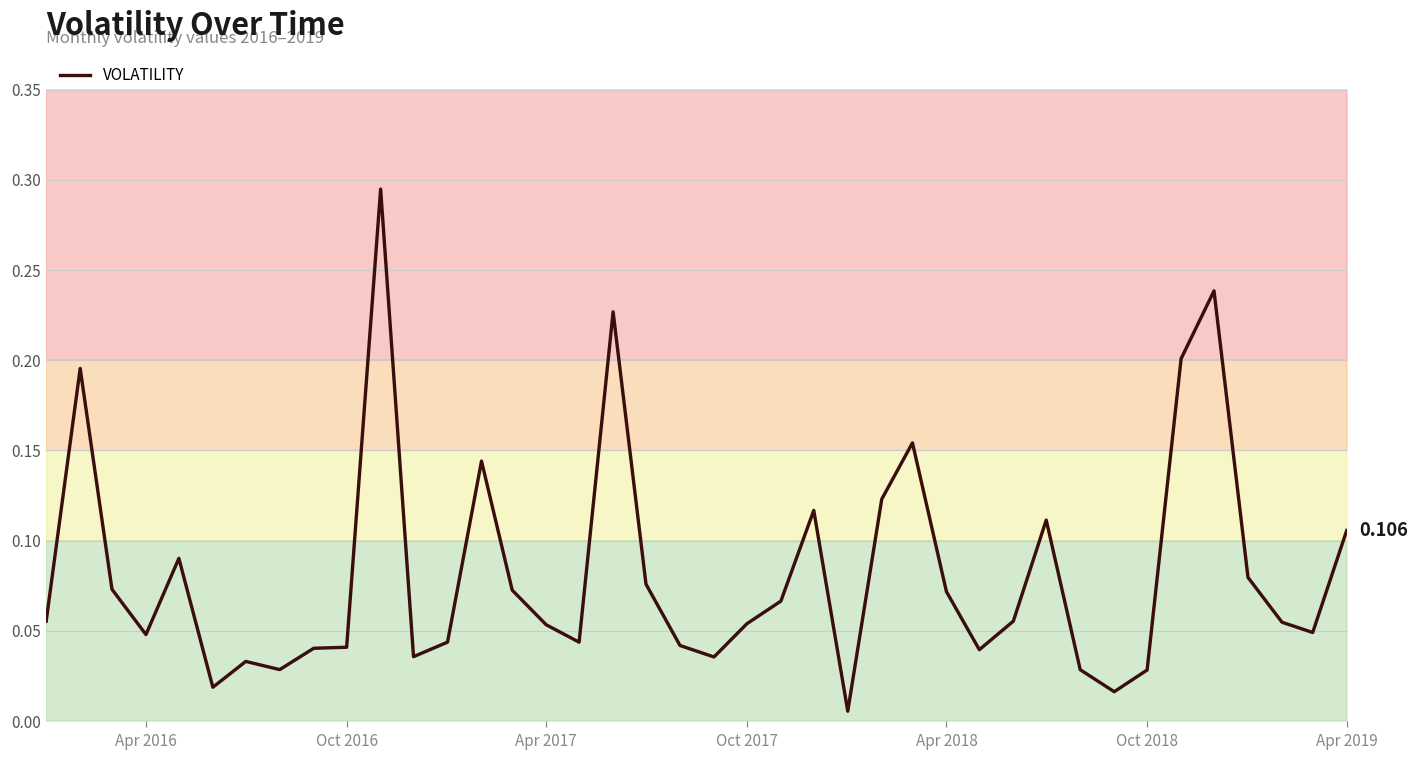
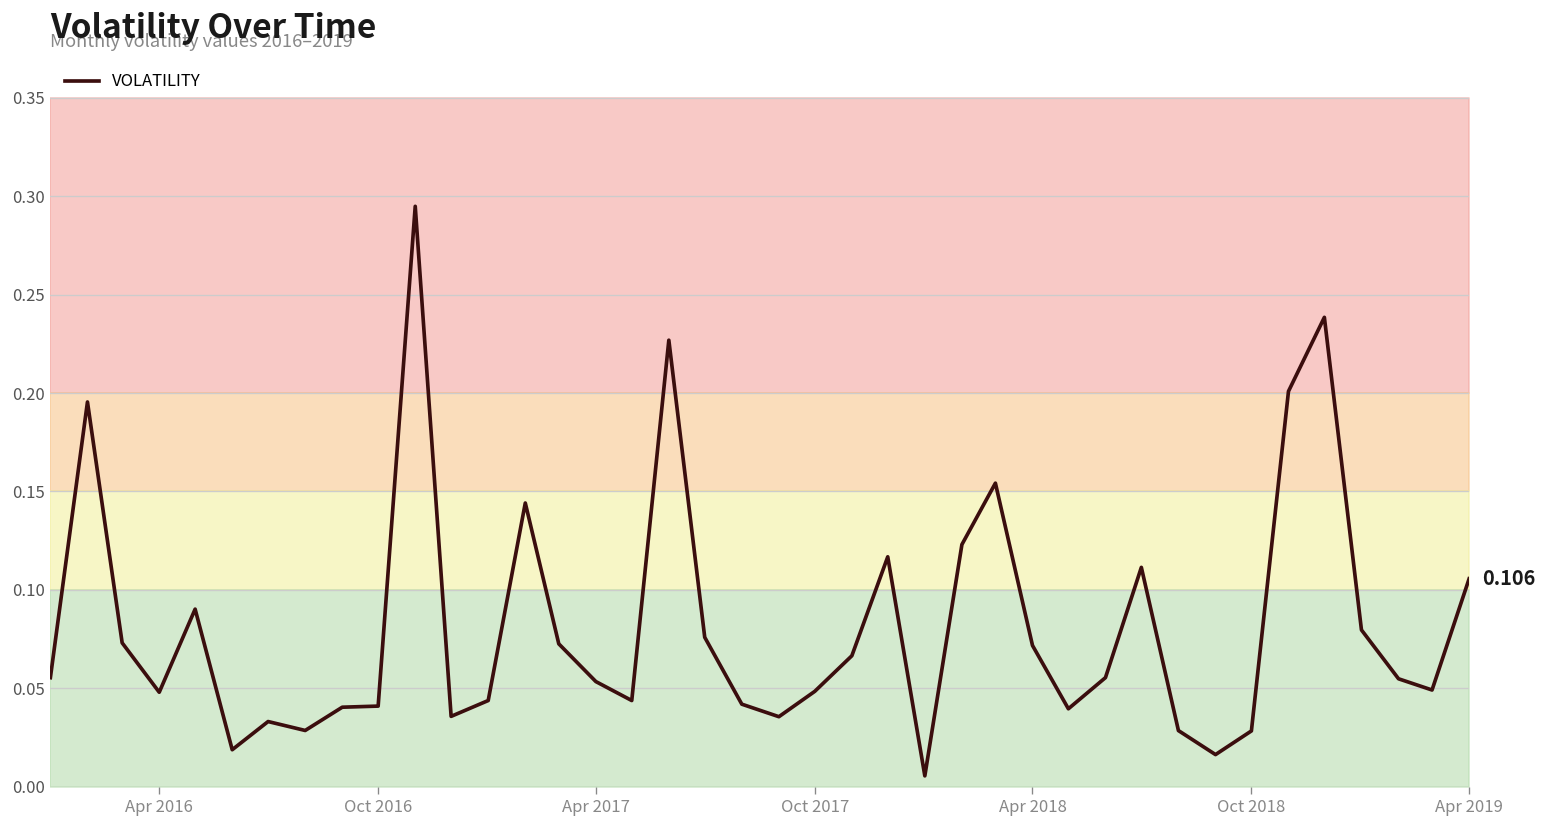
  {
    "VOLATILITY": {
      "Apr 2016": 0.048,
      "Oct 2016": 0.041,
      "Apr 2017": 0.053,
-     "Oct 2017": 0.054,
+     "Oct 2017": 0.048,
      "Apr 2018": 0.072,
      "Oct 2018": 0.028
    }
  }
